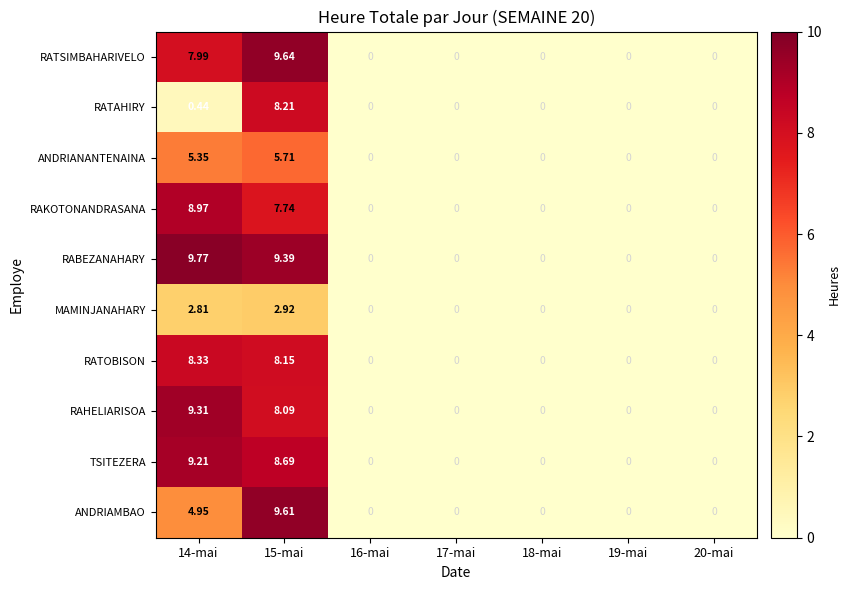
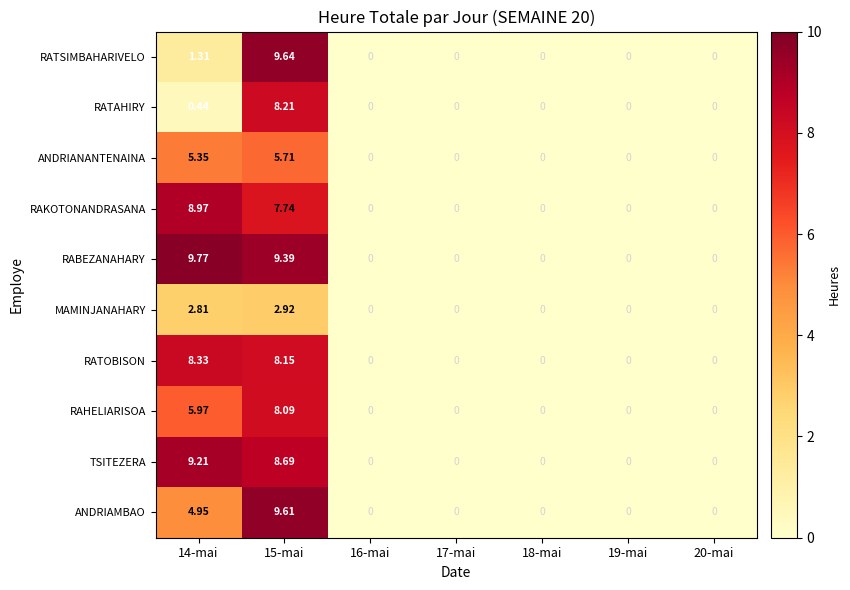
  {
    "RATSIMBAHARIVELO": {
-     "14-mai": 7.99,
+     "14-mai": 1.31,
      "15-mai": 9.64
    },
    "RATAHIRY": {
      "14-mai": 0.44,
      "15-mai": 8.21
    },
    "ANDRIANANTENAINA": {
      "14-mai": 5.35,
      "15-mai": 5.71
    },
    "RAKOTONANDRASANA": {
      "14-mai": 8.97,
      "15-mai": 7.74
    },
    "RABEZANAHARY": {
      "14-mai": 9.77,
      "15-mai": 9.39
    },
    "MAMINJANAHARY": {
      "14-mai": 2.81,
      "15-mai": 2.92
    },
    "RATOBISON": {
      "14-mai": 8.33,
      "15-mai": 8.15
    },
    "RAHELIARISOA": {
-     "14-mai": 9.31,
+     "14-mai": 5.97,
      "15-mai": 8.09
    },
    "TSITEZERA": {
      "14-mai": 9.21,
      "15-mai": 8.69
    },
    "ANDRIAMBAO": {
      "14-mai": 4.95,
      "15-mai": 9.61
    }
  }
